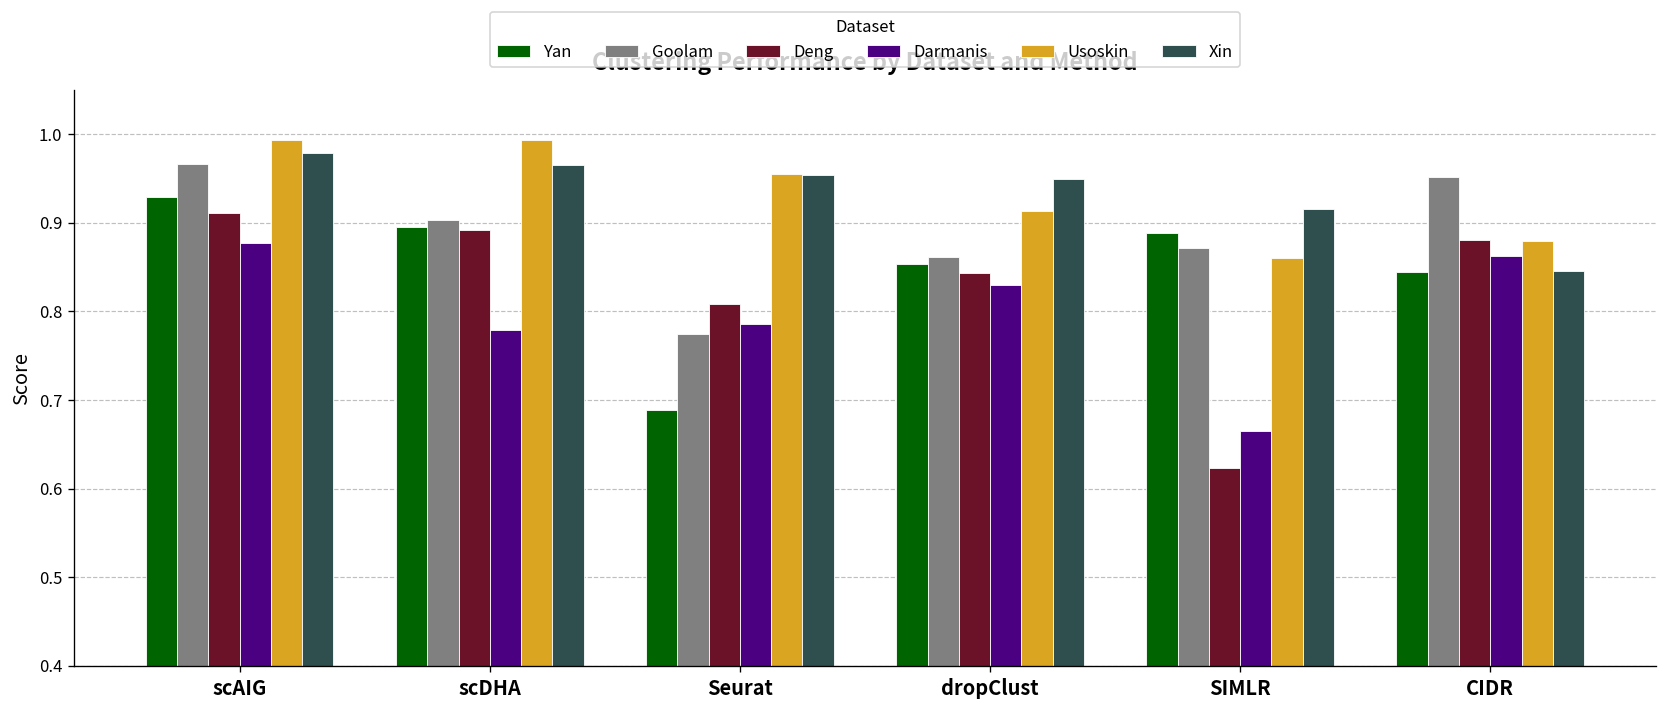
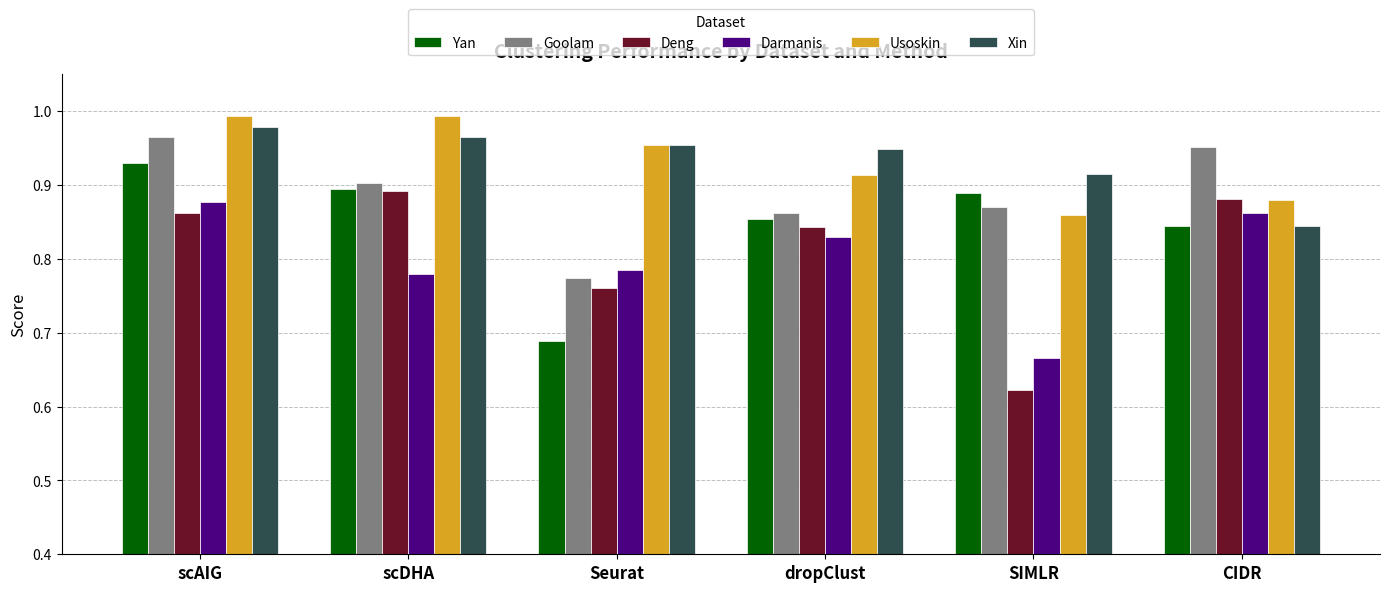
  {
    "Yan": {
      "scAIG": 0.93,
      "scDHA": 0.89,
      "Seurat": 0.69,
      "dropClust": 0.85,
      "SIMLR": 0.89,
      "CIDR": 0.84
    },
    "Goolam": {
      "scAIG": 0.97,
      "scDHA": 0.90,
      "Seurat": 0.77,
      "dropClust": 0.86,
      "SIMLR": 0.87,
      "CIDR": 0.95
    },
    "Deng": {
-     "scAIG": 0.91,
+     "scAIG": 0.86,
      "scDHA": 0.89,
-     "Seurat": 0.81,
+     "Seurat": 0.76,
      "dropClust": 0.84,
      "SIMLR": 0.62,
      "CIDR": 0.88
    },
    "Darmanis": {
      "scAIG": 0.88,
      "scDHA": 0.78,
      "Seurat": 0.79,
      "dropClust": 0.83,
      "SIMLR": 0.67,
      "CIDR": 0.86
    },
    "Usoskin": {
      "scAIG": 0.99,
      "scDHA": 0.99,
      "Seurat": 0.95,
      "dropClust": 0.91,
      "SIMLR": 0.86,
      "CIDR": 0.88
    },
    "Xin": {
      "scAIG": 0.98,
      "scDHA": 0.97,
      "Seurat": 0.95,
      "dropClust": 0.95,
      "SIMLR": 0.92,
      "CIDR": 0.85
    }
  }
